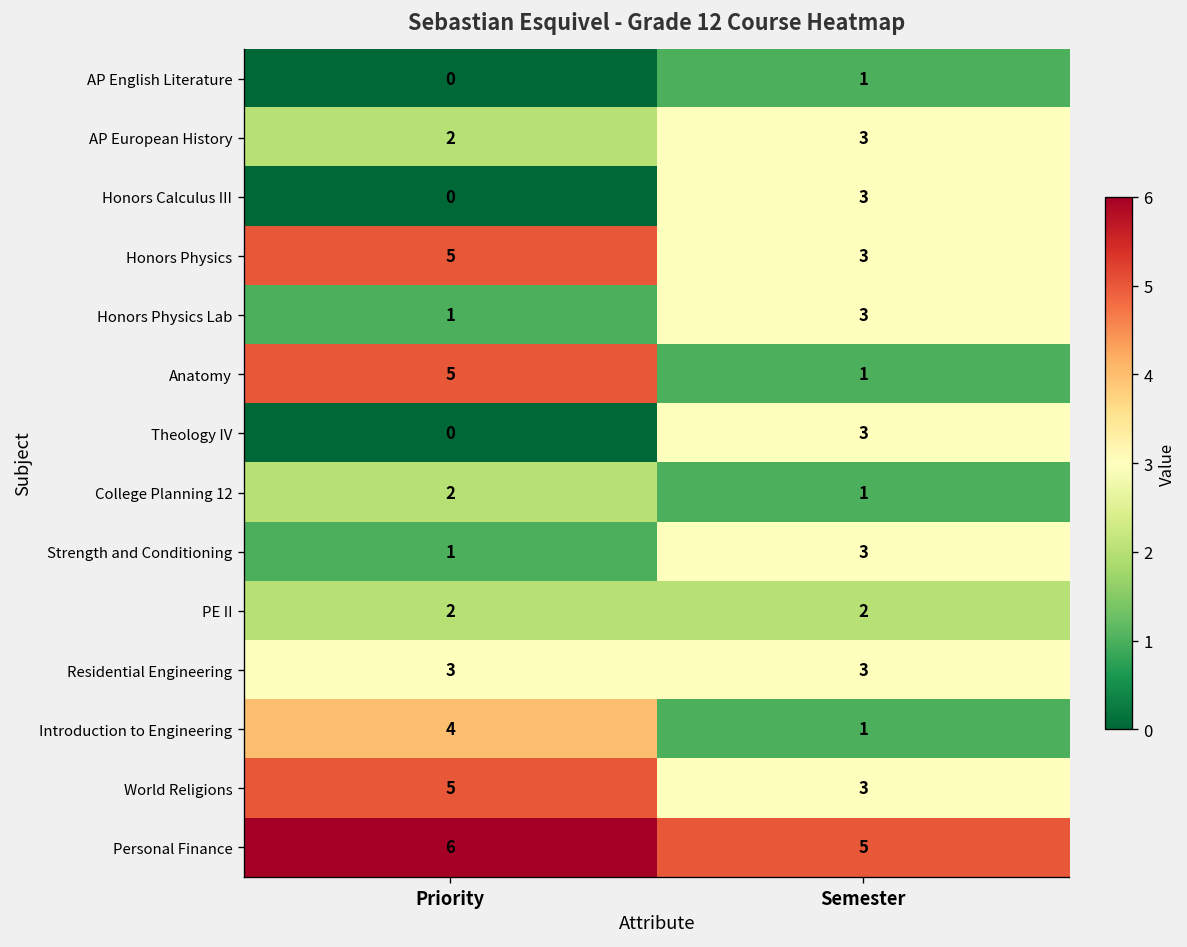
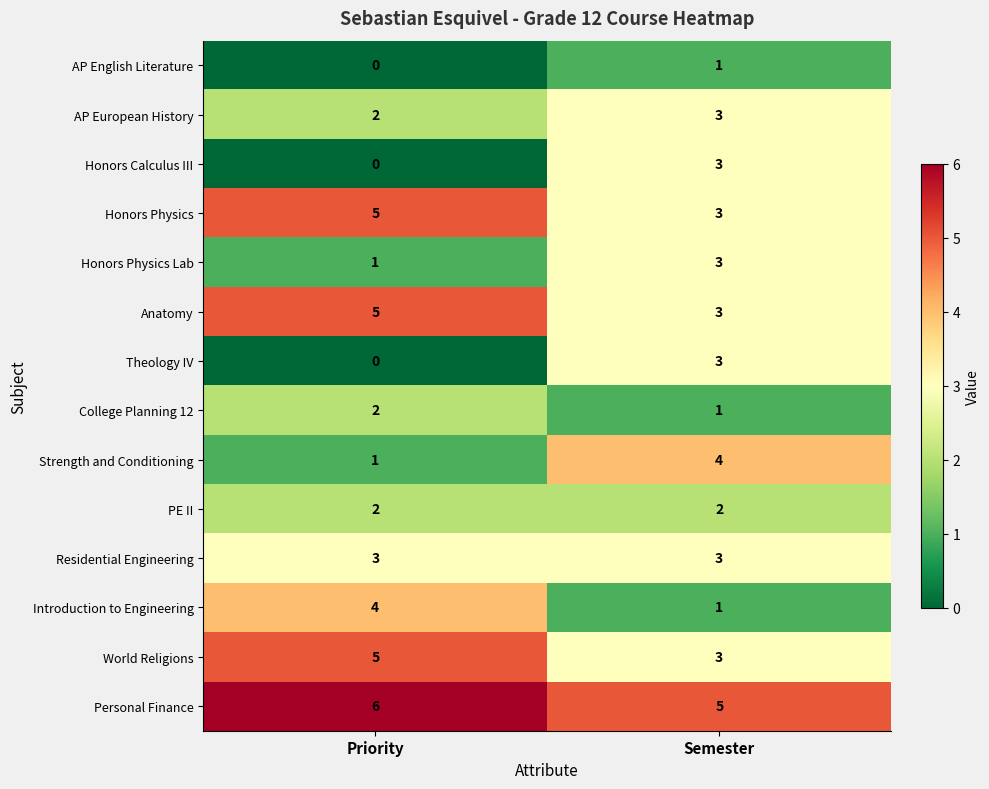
  {
    "AP English Literature": {
      "Priority": 0,
      "Semester": 1
    },
    "AP European History": {
      "Priority": 2,
      "Semester": 3
    },
    "Honors Calculus III": {
      "Priority": 0,
      "Semester": 3
    },
    "Honors Physics": {
      "Priority": 5,
      "Semester": 3
    },
    "Honors Physics Lab": {
      "Priority": 1,
      "Semester": 3
    },
    "Anatomy": {
      "Priority": 5,
-     "Semester": 1
+     "Semester": 3
    },
    "Theology IV": {
      "Priority": 0,
      "Semester": 3
    },
    "College Planning 12": {
      "Priority": 2,
      "Semester": 1
    },
    "Strength and Conditioning": {
      "Priority": 1,
-     "Semester": 3
+     "Semester": 4
    },
    "PE II": {
      "Priority": 2,
      "Semester": 2
    },
    "Residential Engineering": {
      "Priority": 3,
      "Semester": 3
    },
    "Introduction to Engineering": {
      "Priority": 4,
      "Semester": 1
    },
    "World Religions": {
      "Priority": 5,
      "Semester": 3
    },
    "Personal Finance": {
      "Priority": 6,
      "Semester": 5
    }
  }
